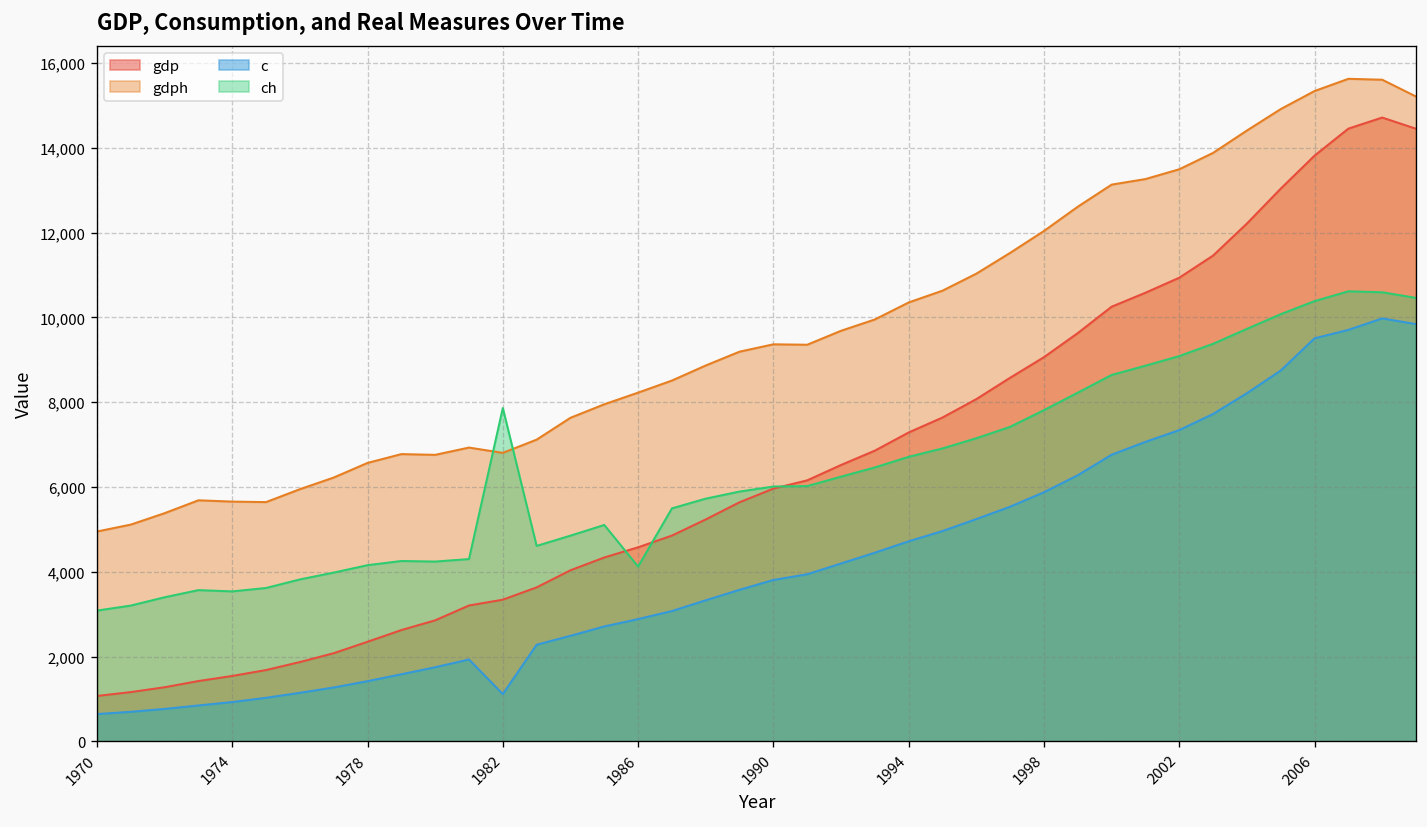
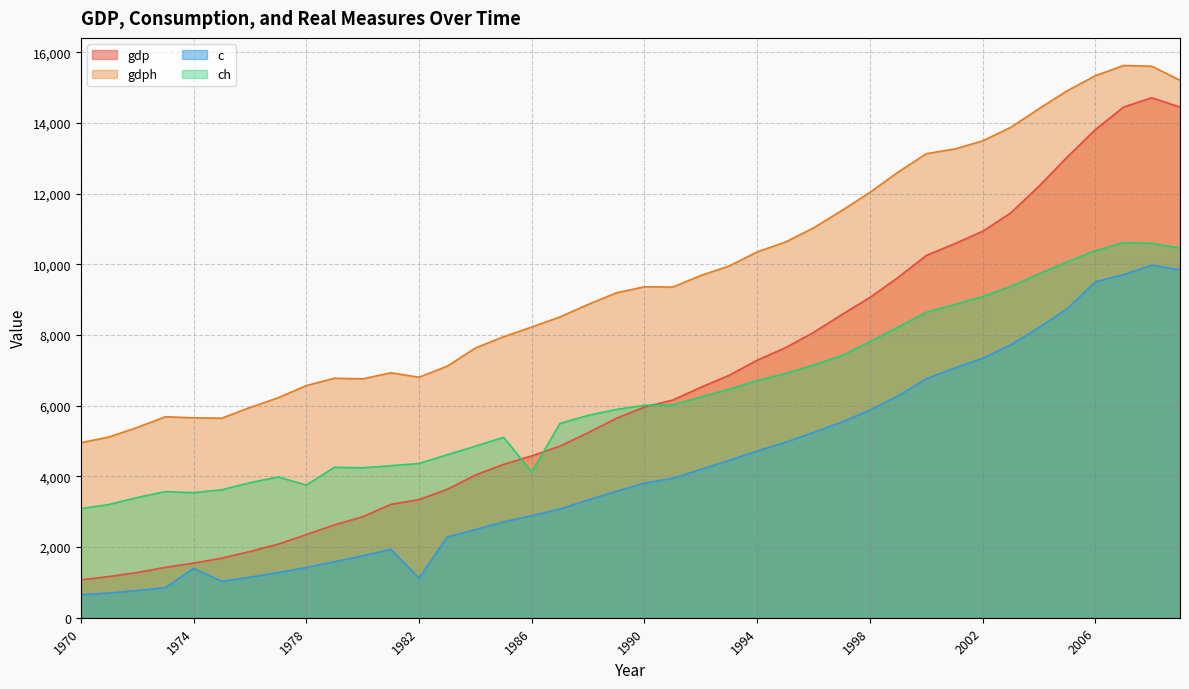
  {
    "c": {
      "1970": "600",
-     "1974": "900",
+     "1974": "1,400",
      "1978": "1,400",
      "1982": "1,100",
      "1986": "2,900",
      "1990": "3,800",
      "1994": "4,700",
      "1998": "5,900",
      "2002": "7,300",
      "2006": "9,500"
    },
    "ch": {
      "1970": "3,100",
      "1974": "3,500",
-     "1978": "4,200",
-     "1982": "7,900",
+     "1978": "3,800",
+     "1982": "4,400",
      "1986": "4,100",
      "1994": "6,700",
      "1998": "7,800",
      "2002": "9,100",
      "2006": "10,400"
    }
  }
